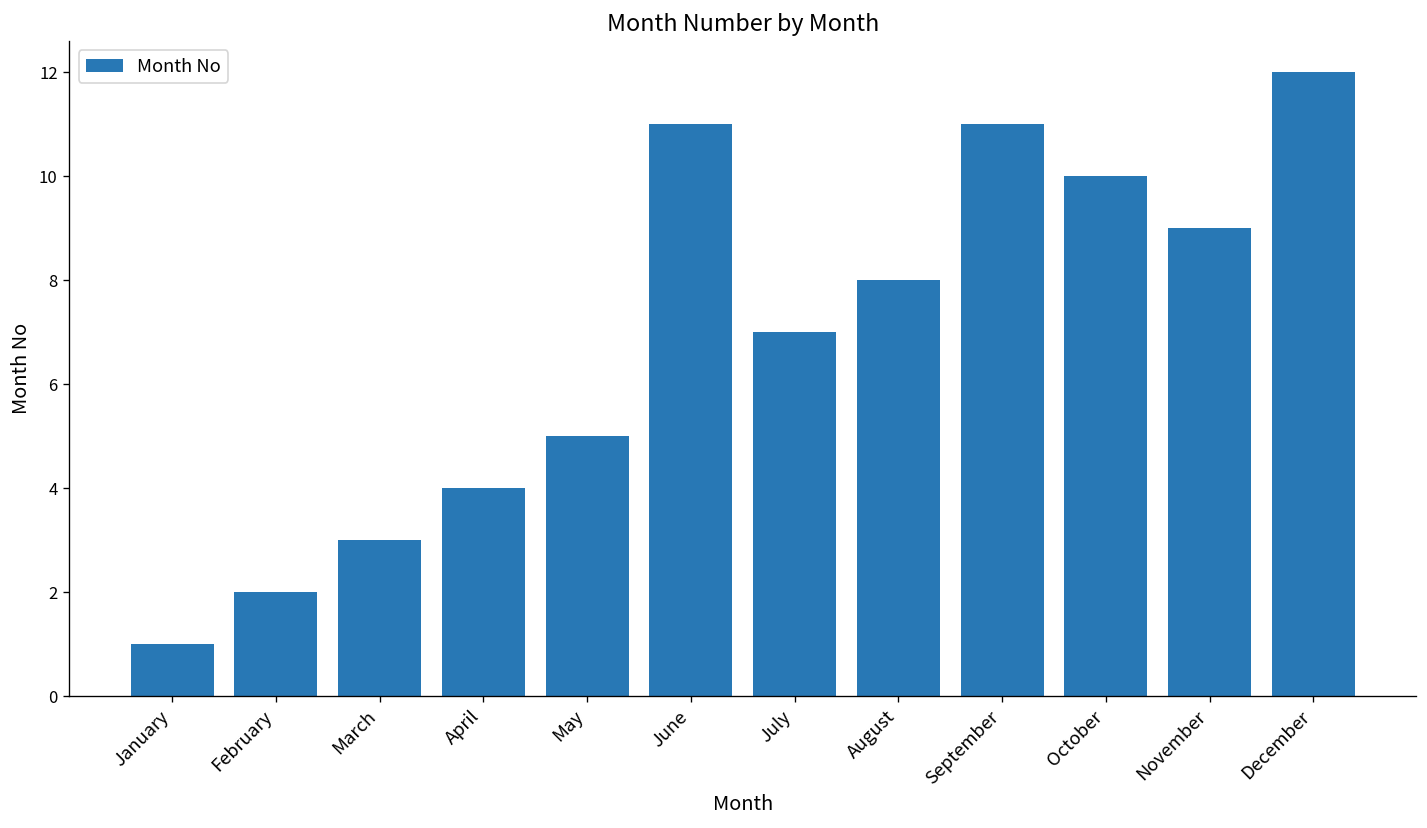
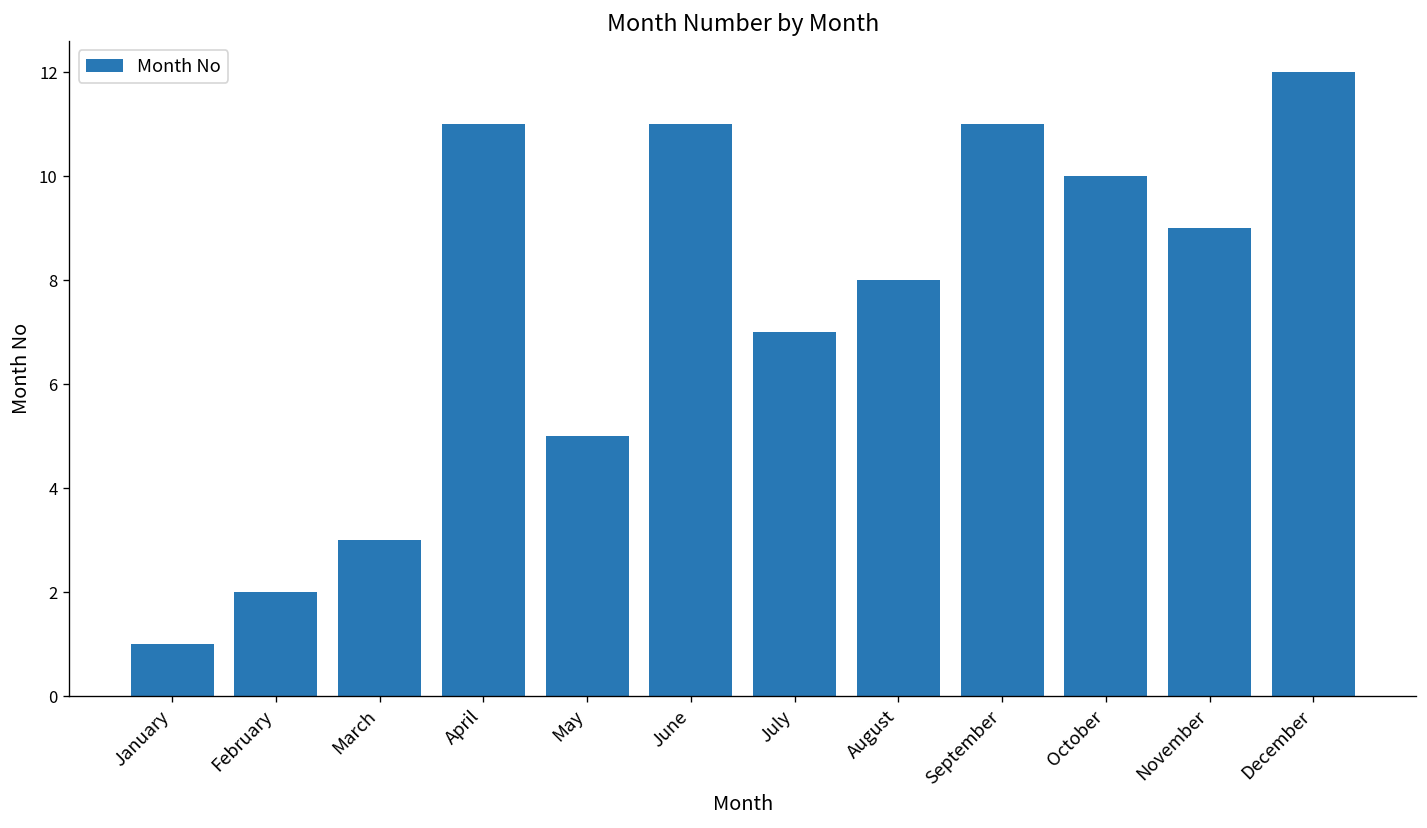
  {
    "January": 1,
    "February": 2,
    "March": 3,
-   "April": 4,
+   "April": 11,
    "May": 5,
    "June": 11,
    "July": 7,
    "August": 8,
    "September": 11,
    "October": 10,
    "November": 9,
    "December": 12
  }
